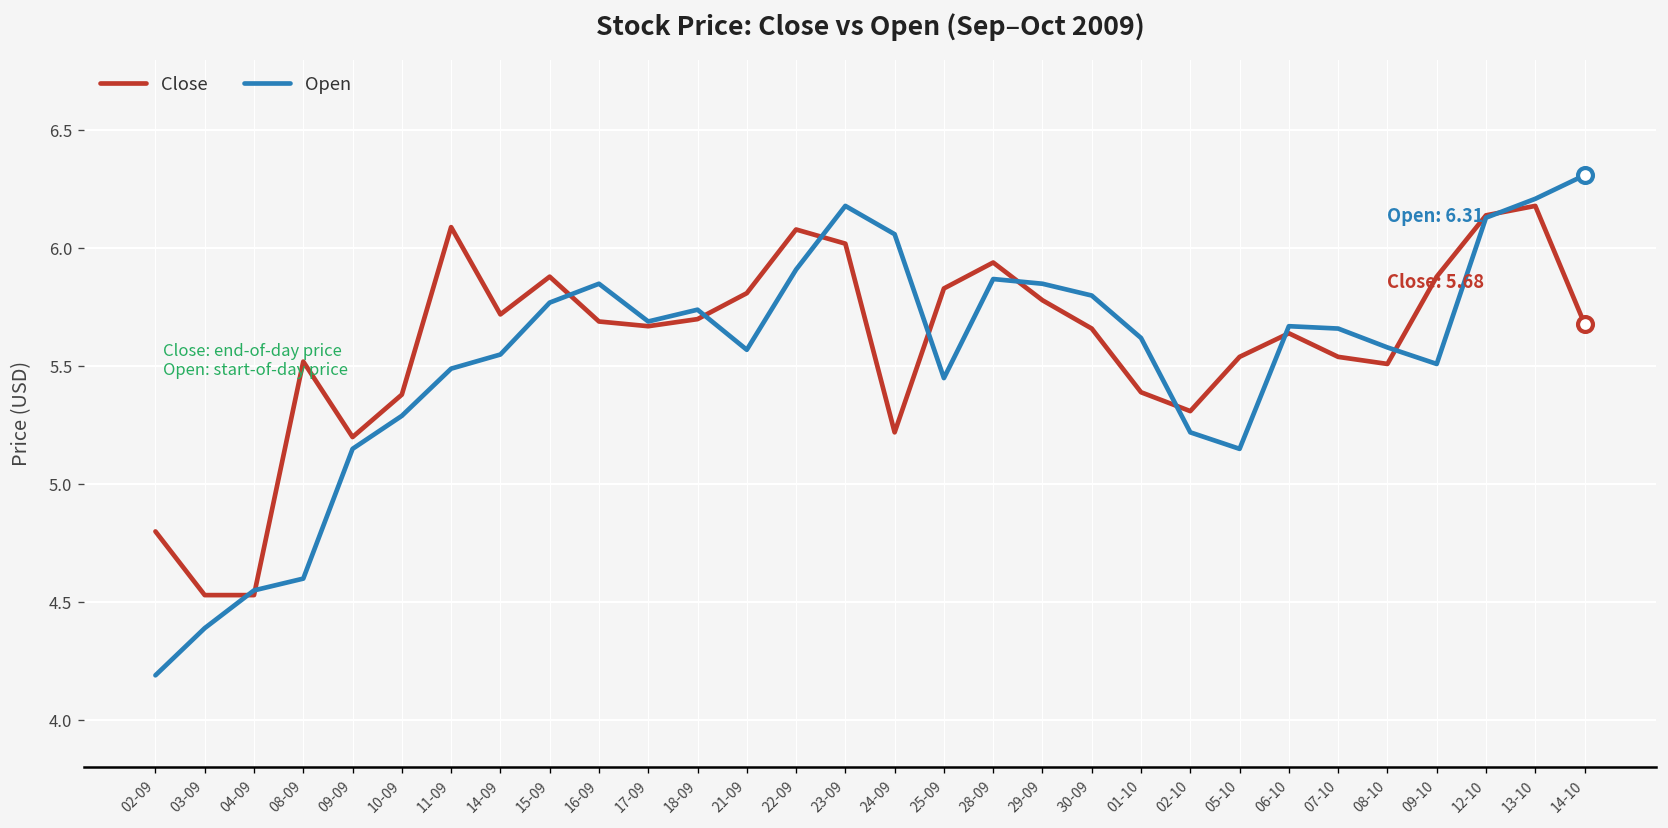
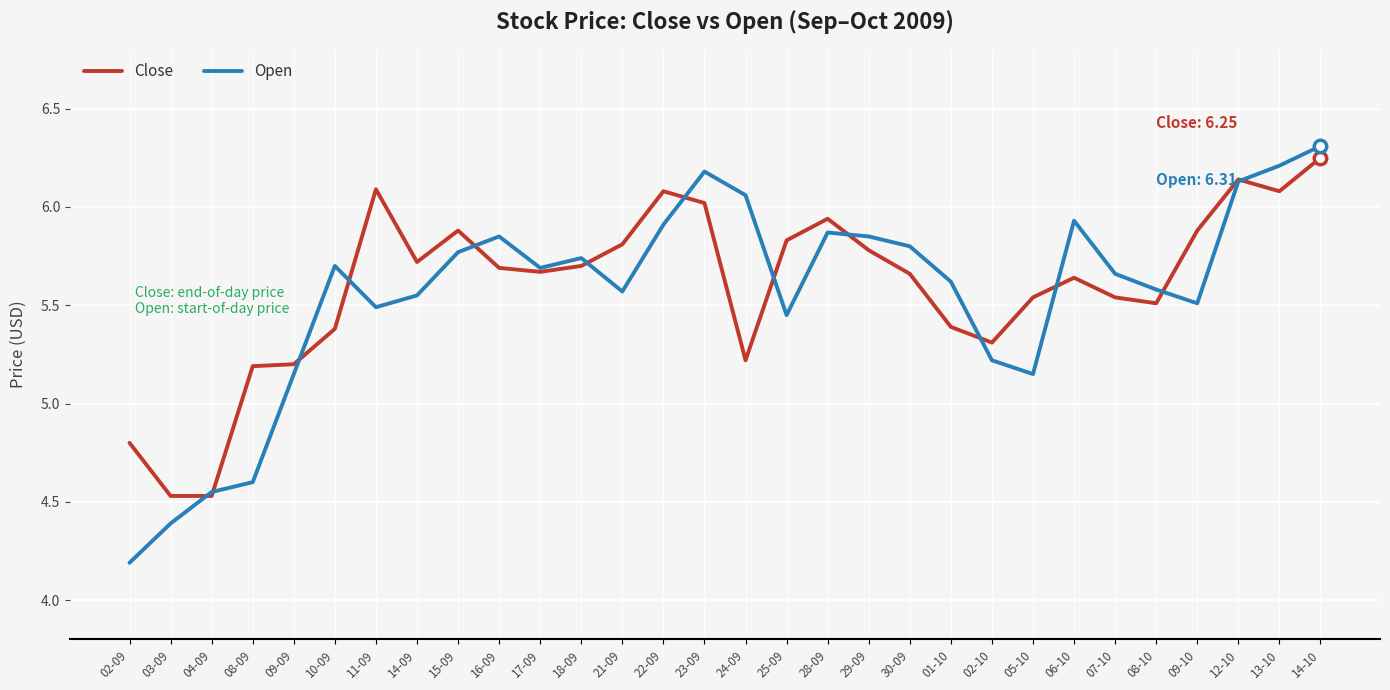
  {
    "Close": {
-     "08-09": 5.52,
-     "13-10": 6.18,
-     "14-10": 5.68
+     "08-09": 5.19,
+     "13-10": 6.08,
+     "14-10": 6.25
    },
    "Open": {
      "02-09": 4.19,
      "03-09": 4.39,
      "04-09": 4.55,
      "08-09": 4.60,
      "09-09": 5.15,
-     "10-09": 5.29,
+     "10-09": 5.70,
      "11-09": 5.49,
      "14-09": 5.55,
      "15-09": 5.77,
      "16-09": 5.85,
      "17-09": 5.69,
      "18-09": 5.74,
      "21-09": 5.57,
      "22-09": 5.91,
      "23-09": 6.18,
      "24-09": 6.06,
      "25-09": 5.45,
      "28-09": 5.87,
      "29-09": 5.85,
      "30-09": 5.80,
      "01-10": 5.62,
      "02-10": 5.22,
      "05-10": 5.15,
-     "06-10": 5.67,
+     "06-10": 5.93,
      "07-10": 5.66,
      "08-10": 5.58,
      "09-10": 5.51,
      "13-10": 6.21
    }
  }
